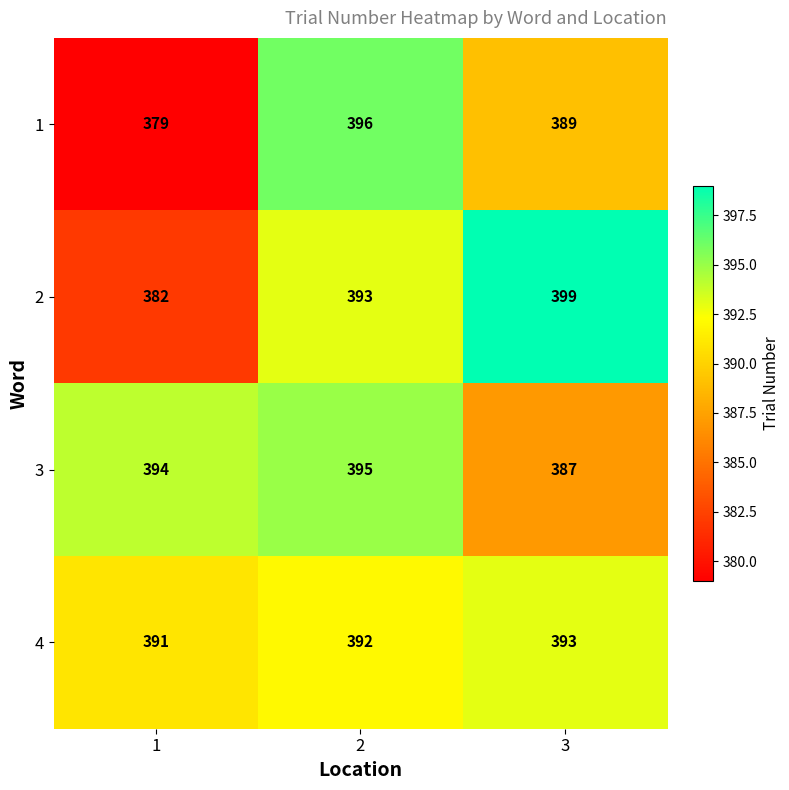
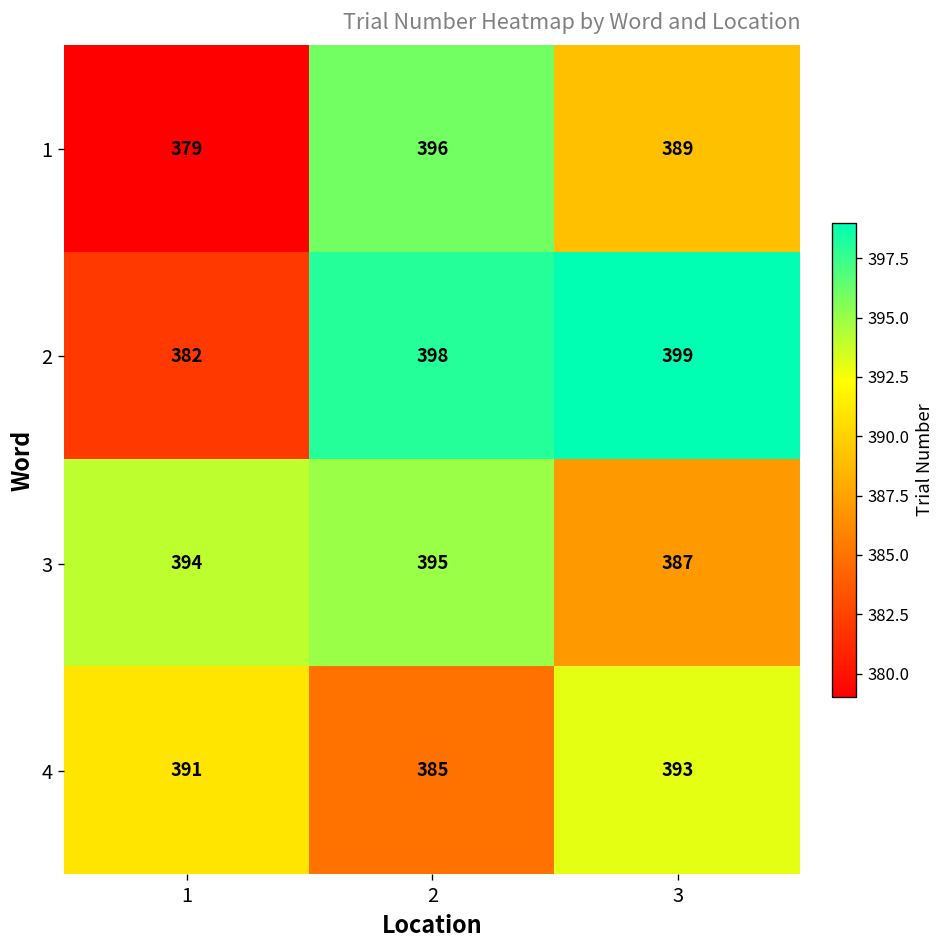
  {
    "1": {
      "1": 379,
      "2": 396,
      "3": 389
    },
    "2": {
      "1": 382,
-     "2": 393,
+     "2": 398,
      "3": 399
    },
    "3": {
      "1": 394,
      "2": 395,
      "3": 387
    },
    "4": {
      "1": 391,
-     "2": 392,
+     "2": 385,
      "3": 393
    }
  }
